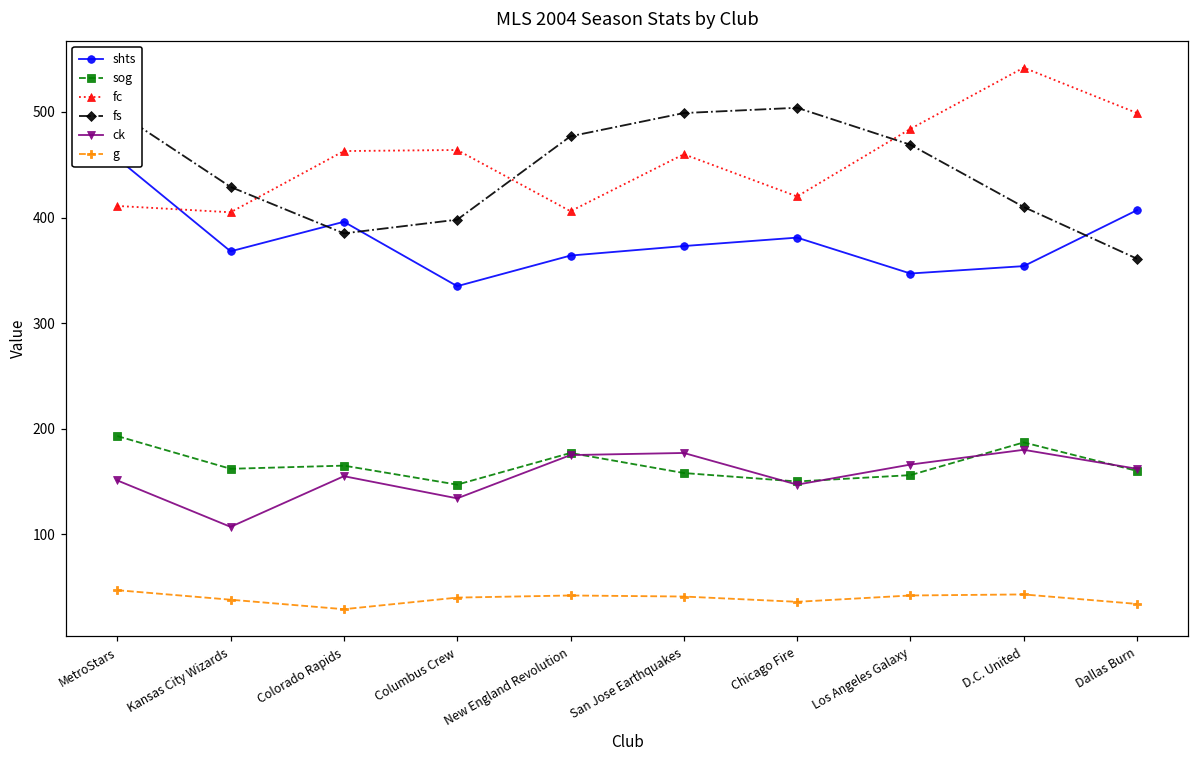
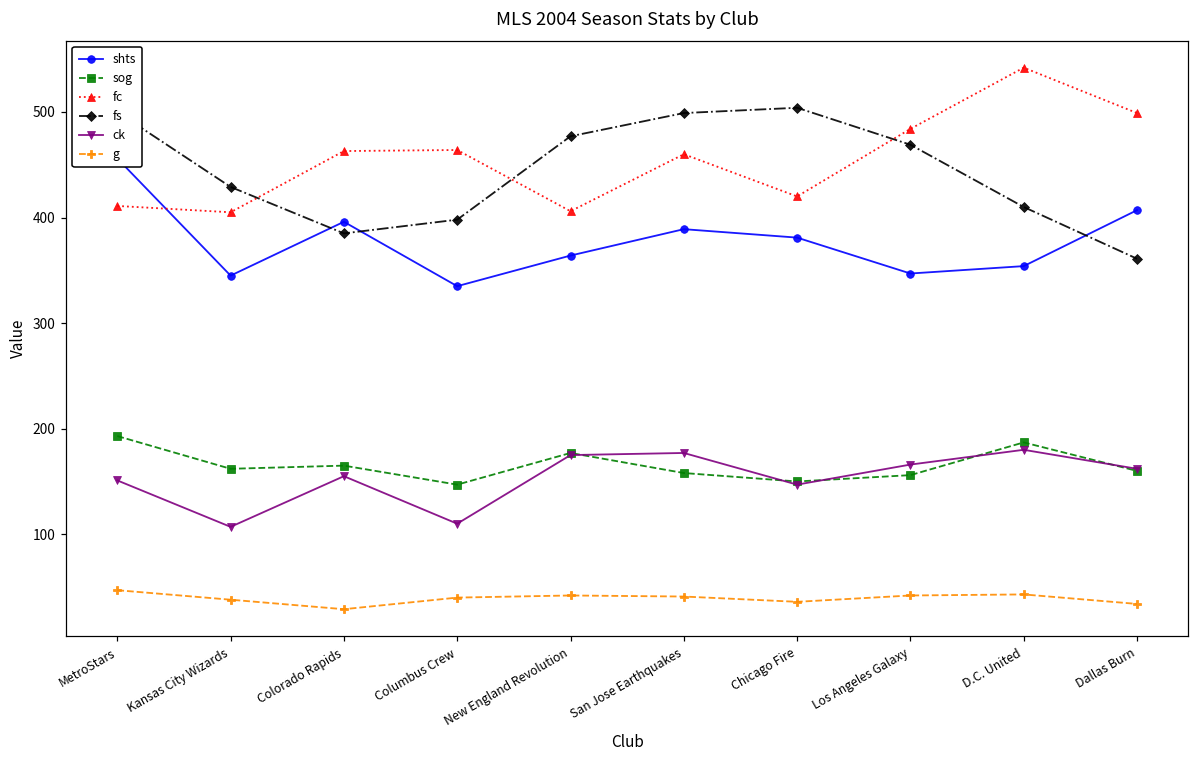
  {
    "shts": {
      "MetroStars": 460,
-     "Kansas City Wizards": 370,
+     "Kansas City Wizards": 350,
      "Colorado Rapids": 400,
      "Columbus Crew": 340,
      "New England Revolution": 360,
-     "San Jose Earthquakes": 370,
+     "San Jose Earthquakes": 390,
      "Chicago Fire": 380,
      "Los Angeles Galaxy": 350,
      "D.C. United": 350,
      "Dallas Burn": 410
    },
    "sog": {
      "MetroStars": 190,
      "Kansas City Wizards": 160,
      "Colorado Rapids": 170,
      "Columbus Crew": 150,
      "San Jose Earthquakes": 160,
      "Chicago Fire": 150,
      "Los Angeles Galaxy": 160,
      "D.C. United": 190
    },
    "fc": {
      "MetroStars": 410,
      "Kansas City Wizards": 410,
      "Colorado Rapids": 460,
      "Columbus Crew": 460,
      "New England Revolution": 410,
      "San Jose Earthquakes": 460,
      "Chicago Fire": 420,
      "Los Angeles Galaxy": 480,
      "D.C. United": 540,
      "Dallas Burn": 500
    },
    "fs": {
      "Kansas City Wizards": 430,
      "Colorado Rapids": 390,
      "Columbus Crew": 400,
      "New England Revolution": 480,
      "San Jose Earthquakes": 500,
      "Chicago Fire": 500,
      "Los Angeles Galaxy": 470,
      "D.C. United": 410,
      "Dallas Burn": 360
    },
    "ck": {
      "MetroStars": 150,
      "Kansas City Wizards": 110,
      "Colorado Rapids": 160,
-     "Columbus Crew": 130,
+     "Columbus Crew": 110,
      "San Jose Earthquakes": 180,
      "Chicago Fire": 150,
      "Los Angeles Galaxy": 170,
      "D.C. United": 180
    },
    "g": {
      "MetroStars": 50,
      "Kansas City Wizards": 40,
      "Colorado Rapids": 30,
      "Columbus Crew": 40,
      "New England Revolution": 40,
      "San Jose Earthquakes": 40,
      "Chicago Fire": 40,
      "Los Angeles Galaxy": 40,
      "D.C. United": 40,
      "Dallas Burn": 30
    }
  }
